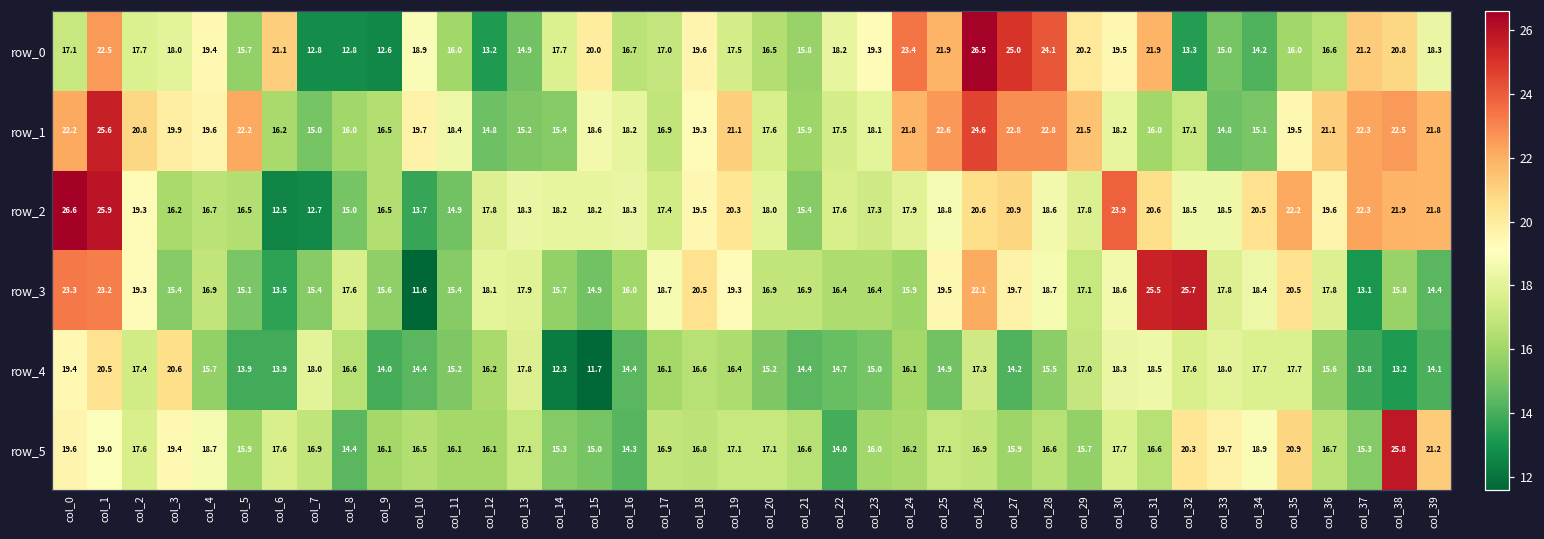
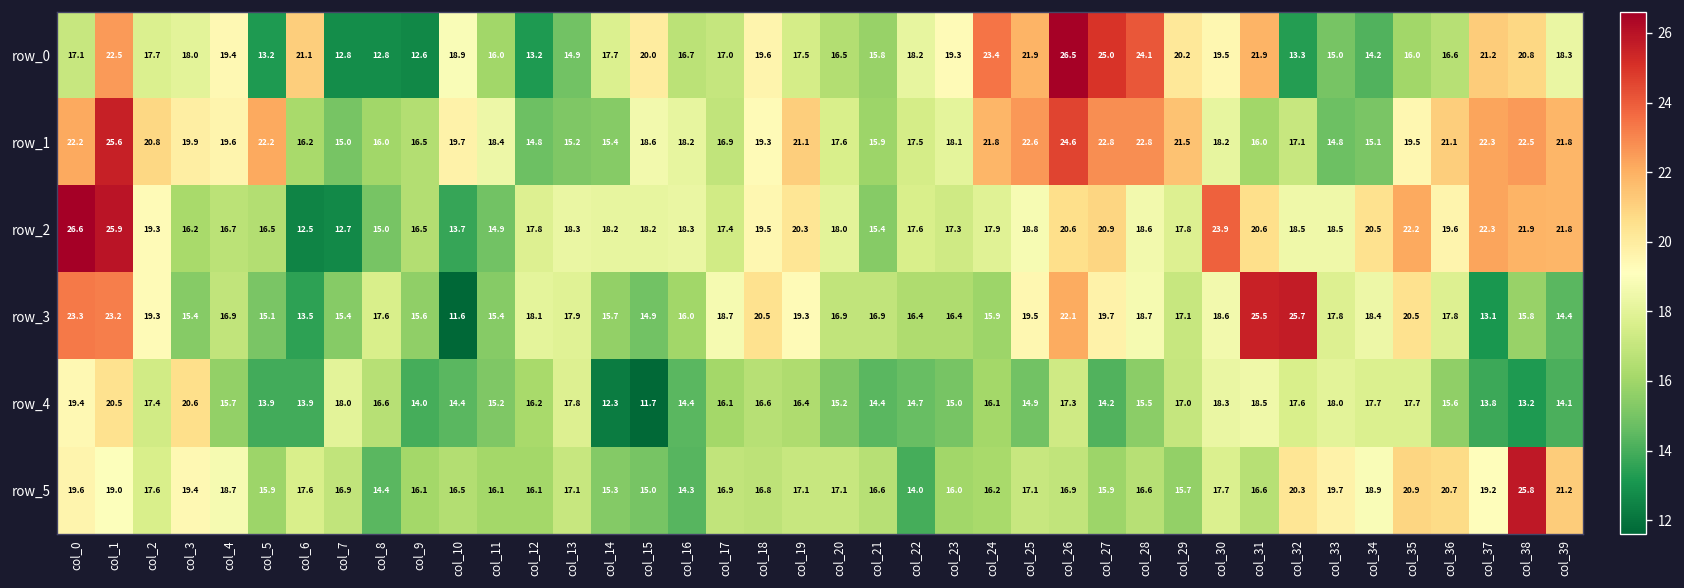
  {
    "row_0": {
      "col_0": 17.1,
      "col_1": 22.5,
      "col_2": 17.7,
      "col_3": 18.0,
      "col_4": 19.4,
-     "col_5": 15.7,
+     "col_5": 13.2,
      "col_6": 21.1,
      "col_7": 12.8,
      "col_8": 12.8,
      "col_9": 12.6,
      "col_10": 18.9,
      "col_11": 16.0,
      "col_12": 13.2,
      "col_13": 14.9,
      "col_14": 17.7,
      "col_15": 20.0,
      "col_16": 16.7,
      "col_17": 17.0,
      "col_18": 19.6,
      "col_19": 17.5,
      "col_20": 16.5,
      "col_21": 15.8,
      "col_22": 18.2,
      "col_23": 19.3,
      "col_24": 23.4,
      "col_25": 21.9,
      "col_26": 26.5,
      "col_27": 25.0,
      "col_28": 24.1,
      "col_29": 20.2,
      "col_30": 19.5,
      "col_31": 21.9,
      "col_32": 13.3,
      "col_33": 15.0,
      "col_34": 14.2,
      "col_35": 16.0,
      "col_36": 16.6,
      "col_37": 21.2,
      "col_38": 20.8,
      "col_39": 18.3
    },
    "row_5": {
      "col_0": 19.6,
      "col_1": 19.0,
      "col_2": 17.6,
      "col_3": 19.4,
      "col_4": 18.7,
      "col_5": 15.9,
      "col_6": 17.6,
      "col_7": 16.9,
      "col_8": 14.4,
      "col_9": 16.1,
      "col_10": 16.5,
      "col_11": 16.1,
      "col_12": 16.1,
      "col_13": 17.1,
      "col_14": 15.3,
      "col_15": 15.0,
      "col_16": 14.3,
      "col_17": 16.9,
      "col_18": 16.8,
      "col_19": 17.1,
      "col_20": 17.1,
      "col_21": 16.6,
      "col_22": 14.0,
      "col_23": 16.0,
      "col_24": 16.2,
      "col_25": 17.1,
      "col_26": 16.9,
      "col_27": 15.9,
      "col_28": 16.6,
      "col_29": 15.7,
      "col_30": 17.7,
      "col_31": 16.6,
      "col_32": 20.3,
      "col_33": 19.7,
      "col_34": 18.9,
      "col_35": 20.9,
-     "col_36": 16.7,
-     "col_37": 15.3,
+     "col_36": 20.7,
+     "col_37": 19.2,
      "col_38": 25.8,
      "col_39": 21.2
    }
  }
